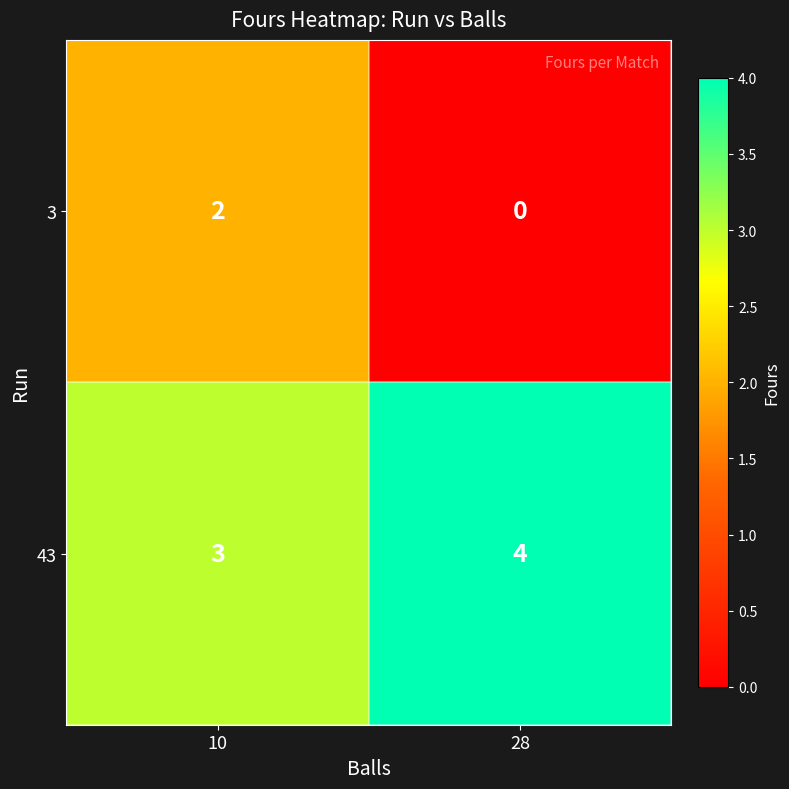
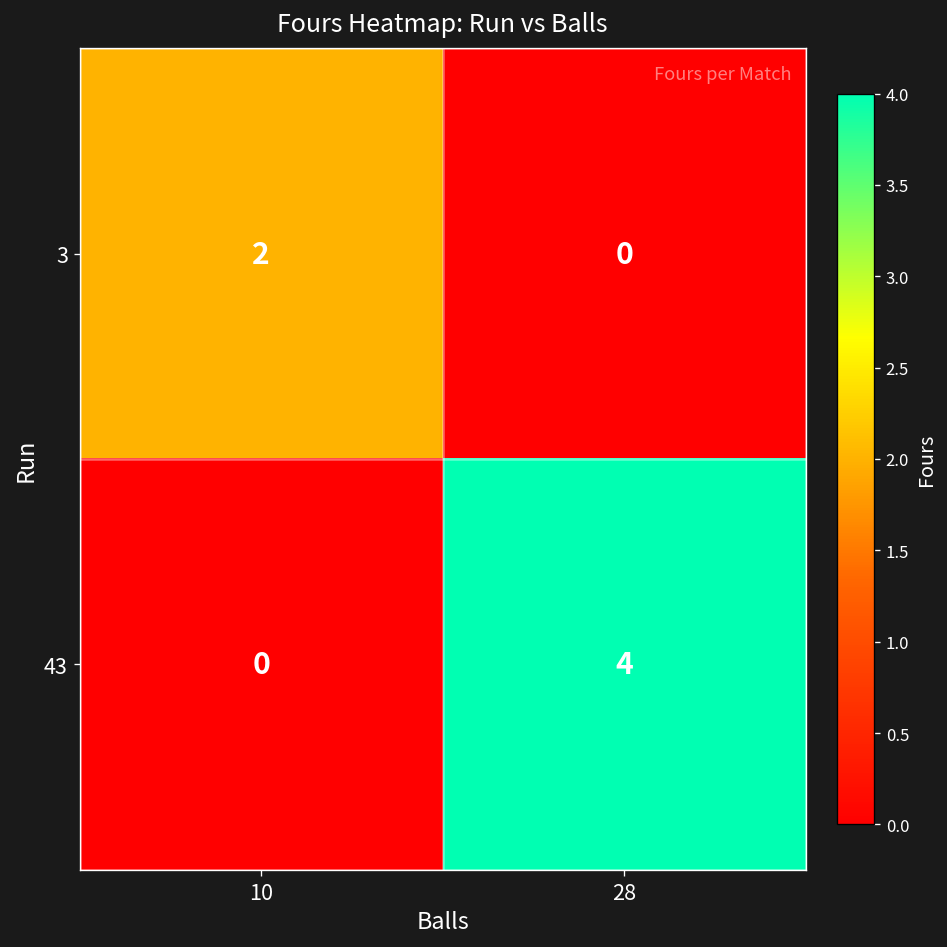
  {
    "3": {
      "10": 2
    },
    "43": {
-     "10": 3,
+     "10": 0,
      "28": 4
    }
  }
